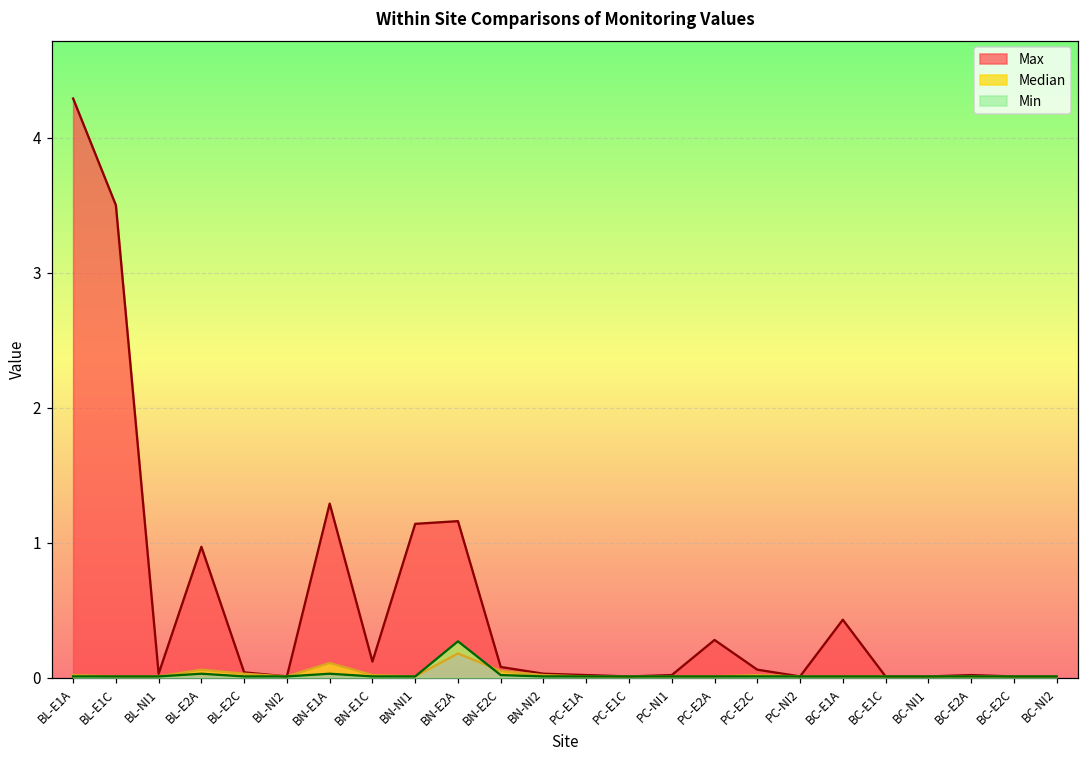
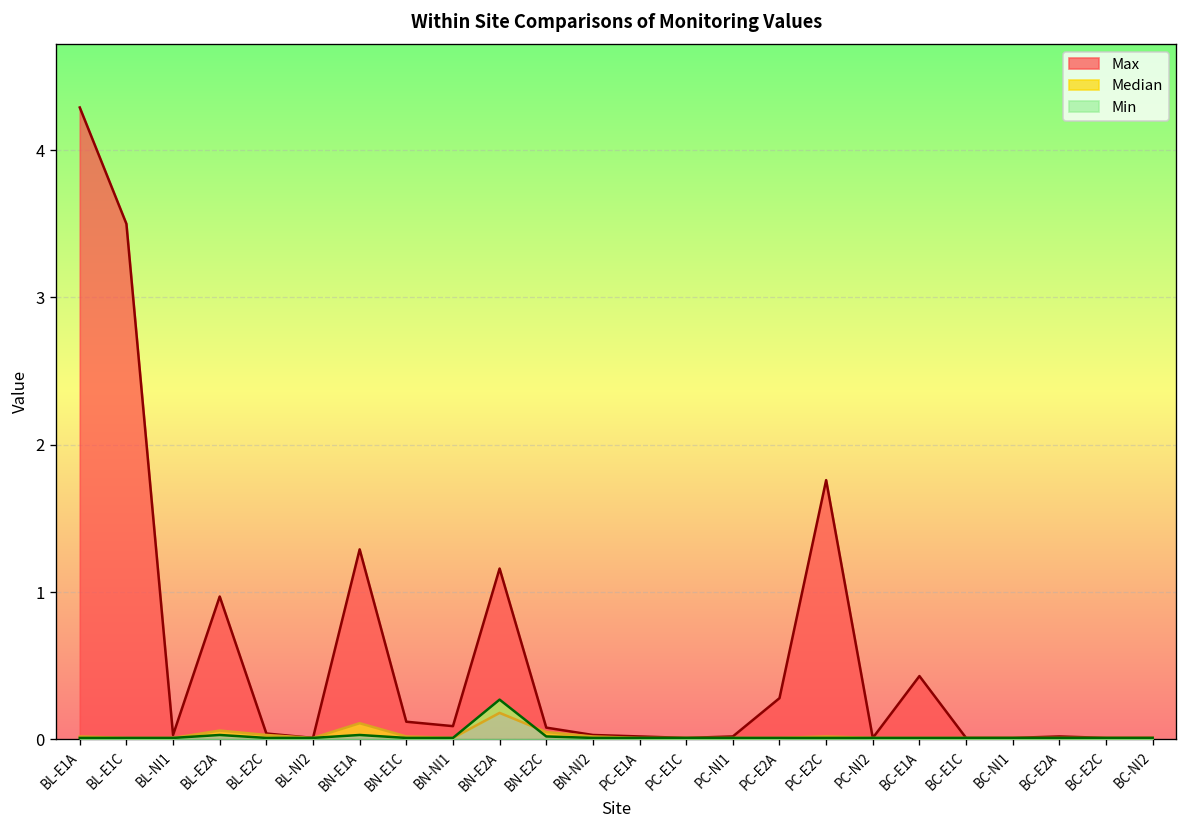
  {
    "Max": {
      "BL-E1A": 4.29,
      "BL-E1C": 3.50,
      "BL-E2A": 0.97,
      "BN-E1A": 1.29,
      "BN-E1C": 0.12,
-     "BN-NI1": 1.14,
+     "BN-NI1": 0.09,
      "BN-E2A": 1.16,
      "BN-E2C": 0.08,
      "PC-E2A": 0.28,
-     "PC-E2C": 0.06,
+     "PC-E2C": 1.76,
      "BC-E1A": 0.43
    },
    "Min": {
      "BL-E2A": 0.03,
      "BN-E1A": 0.03,
      "BN-E2C": 0.02
    }
  }
